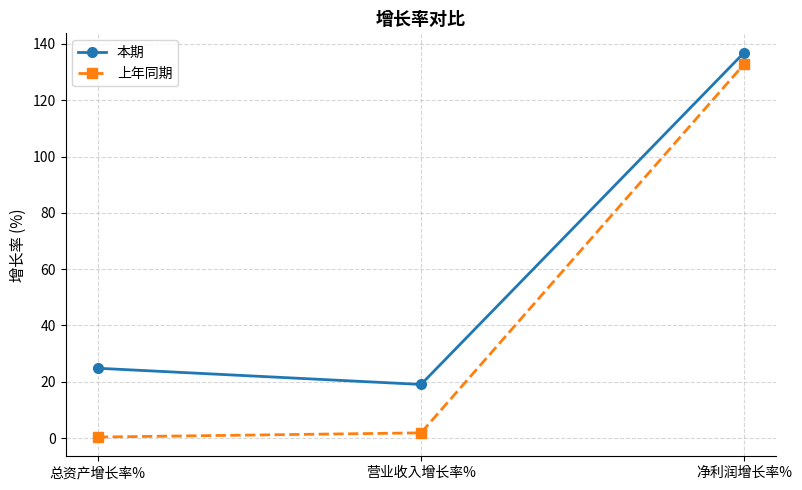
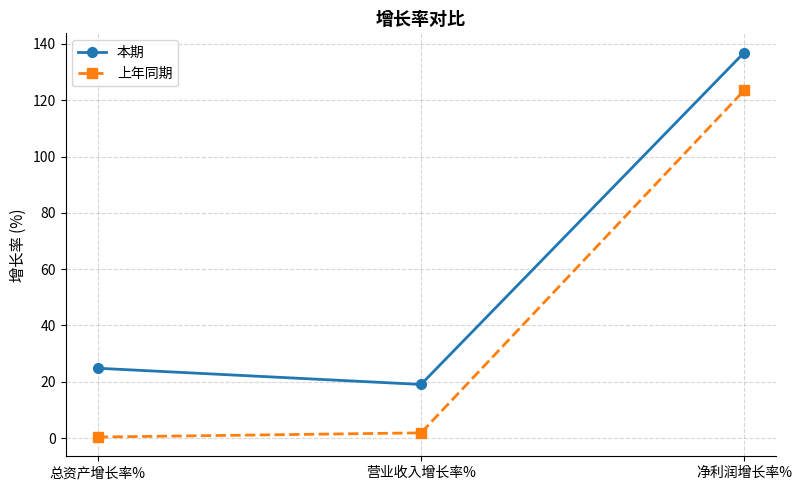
  {
    "本期": {
      "总资产增长率%": 25,
      "营业收入增长率%": 19,
      "净利润增长率%": 137
    },
    "上年同期": {
      "总资产增长率%": 0,
      "营业收入增长率%": 2,
-     "净利润增长率%": 133
+     "净利润增长率%": 123
    }
  }
